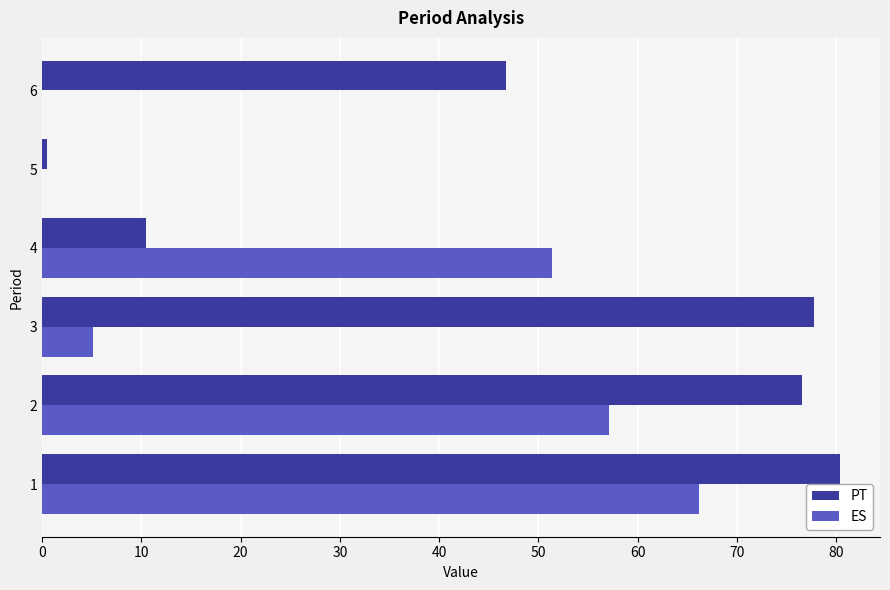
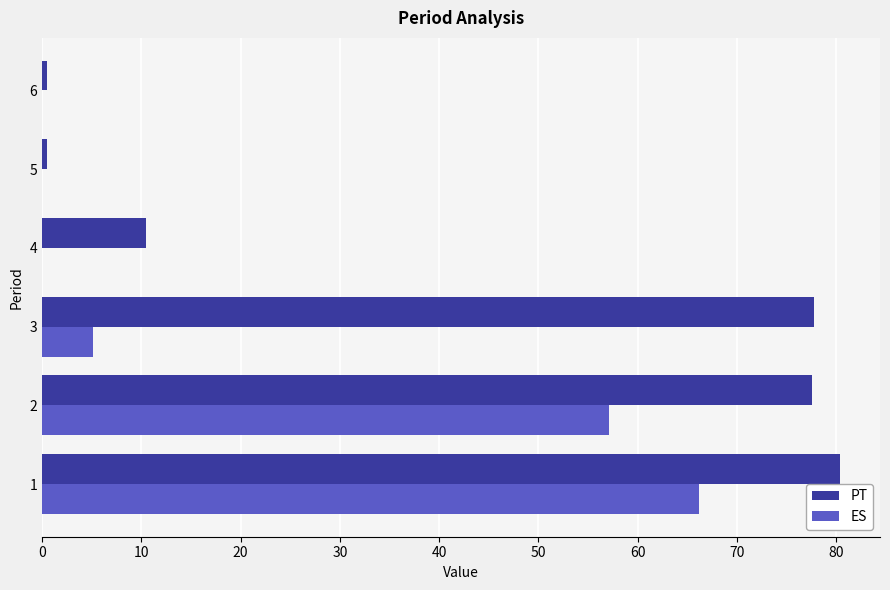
  {
    "PT": {
-     "6": 47,
+     "6": 0,
      "5": 0,
      "4": 10,
      "3": 78,
-     "2": 77,
+     "2": 78,
      "1": 80
    },
    "ES": {
      "6": 0,
      "5": 0,
-     "4": 51,
+     "4": 0,
      "3": 5,
      "2": 57,
      "1": 66
    }
  }
